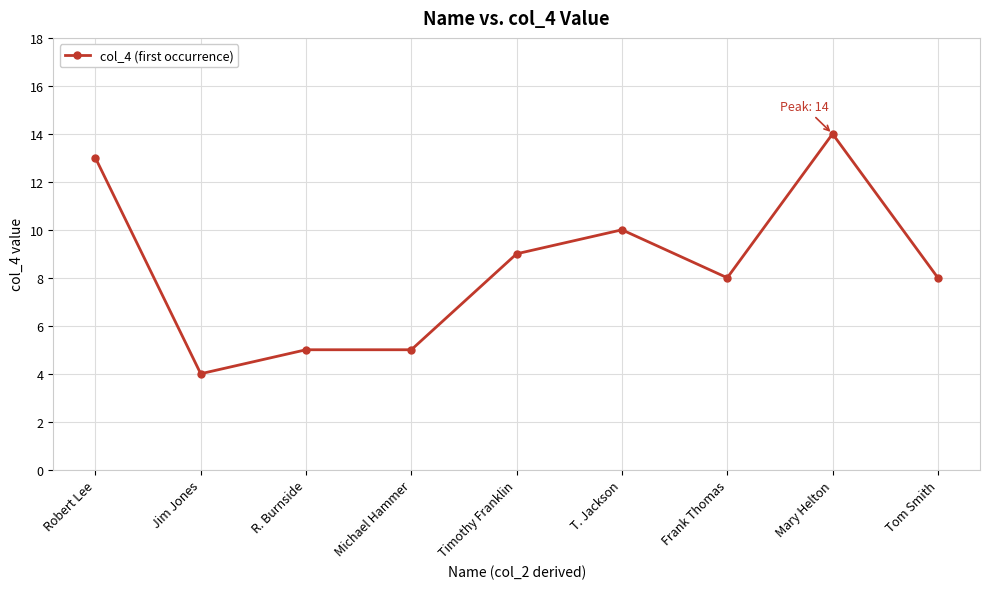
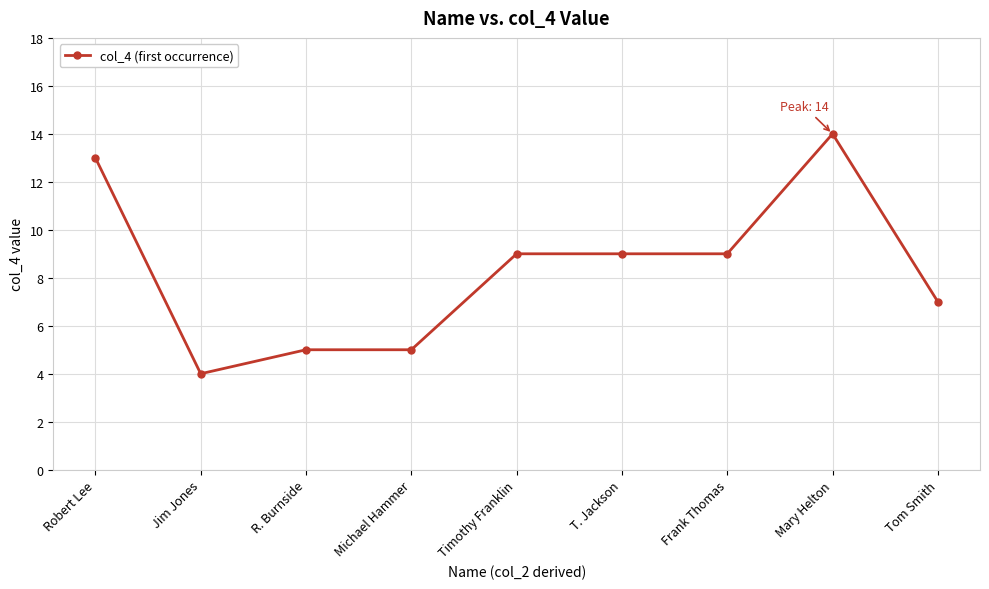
  {
    "Robert Lee": 13,
    "Jim Jones": 4,
    "R. Burnside": 5,
    "Michael Hammer": 5,
    "Timothy Franklin": 9,
-   "T. Jackson": 10,
-   "Frank Thomas": 8,
-   "Tom Smith": 8
+   "T. Jackson": 9,
+   "Frank Thomas": 9,
+   "Tom Smith": 7
  }
